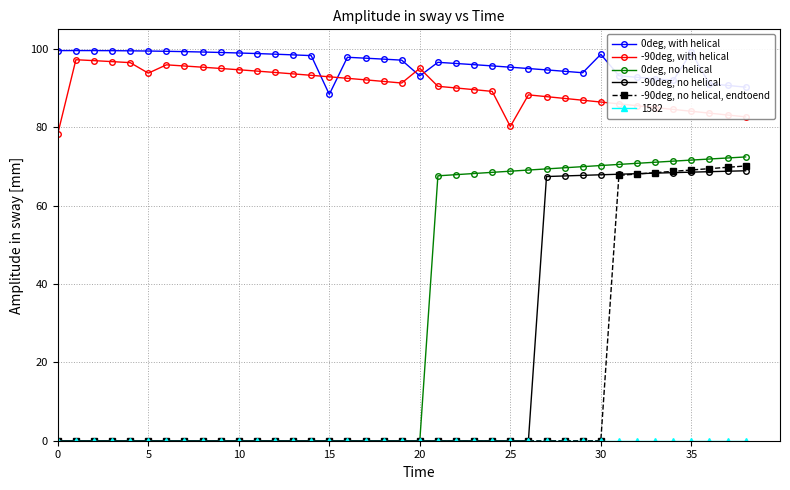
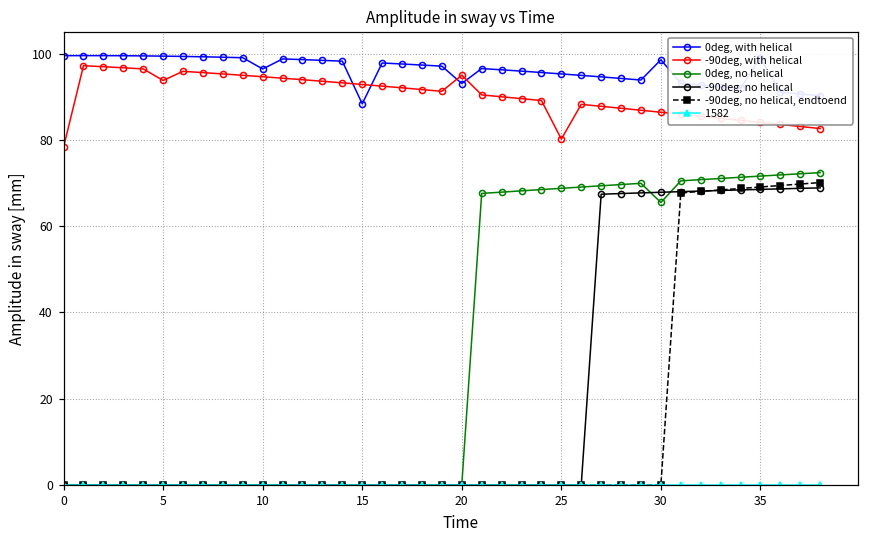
  {
    "0deg, with helical": {
      "0": 100,
      "5": 99,
-     "10": 99,
+     "10": 96,
      "15": 88,
      "20": 93,
      "25": 95,
      "30": 99
    },
    "-90deg, with helical": {
      "0": 78,
      "5": 94,
      "10": 95,
      "15": 93,
      "20": 95,
      "25": 80,
      "30": 86
    },
    "0deg, no helical": {
      "25": 69,
-     "30": 70,
+     "30": 66,
      "35": 72
    },
    "1582": {
      "35": 0
    }
  }
